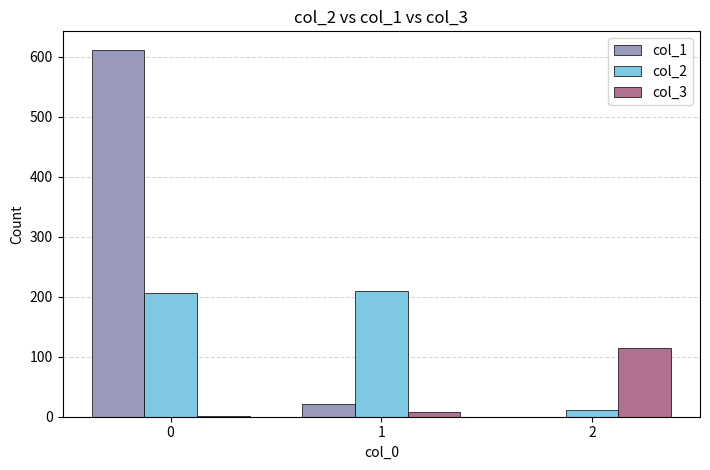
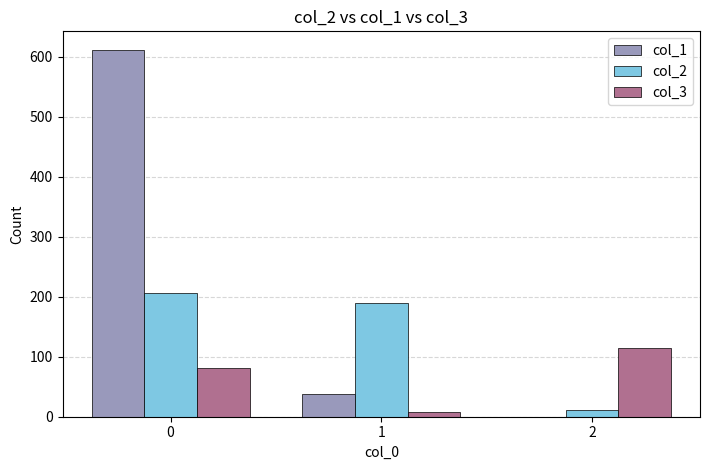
  {
    "col_1": {
      "0": 610,
-     "1": 20,
+     "1": 40,
      "2": 0
    },
    "col_2": {
      "0": 210,
-     "1": 210,
+     "1": 190,
      "2": 10
    },
    "col_3": {
-     "0": 0,
+     "0": 80,
      "1": 10,
      "2": 120
    }
  }
